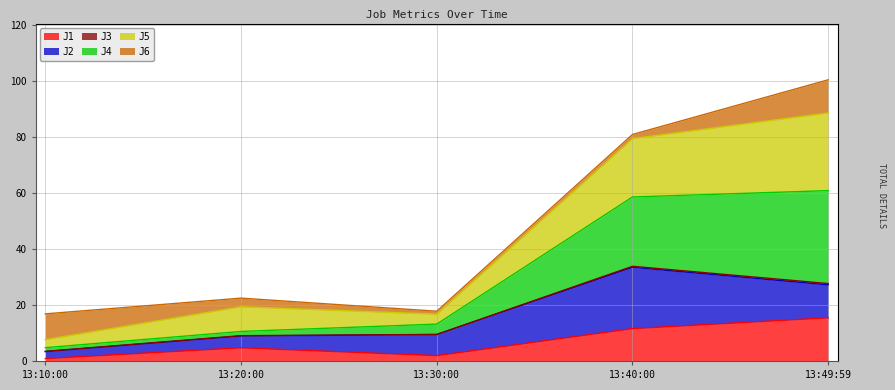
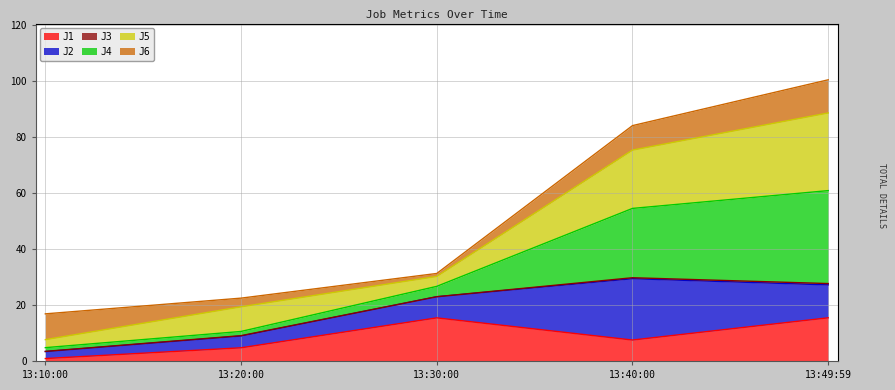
  {
    "J1": {
      "13:10:00": 1,
      "13:20:00": 5,
-     "13:30:00": 2,
-     "13:40:00": 12,
+     "13:30:00": 15,
+     "13:40:00": 7,
      "13:49:59": 15
    },
    "J4": {
      "13:10:00": 1,
      "13:20:00": 2,
      "13:30:00": 4,
      "13:40:00": 25,
      "13:49:59": 33
    },
    "J5": {
      "13:10:00": 3,
      "13:20:00": 9,
      "13:30:00": 4,
      "13:40:00": 21,
      "13:49:59": 28
    },
    "J6": {
      "13:10:00": 9,
      "13:20:00": 3,
      "13:30:00": 1,
-     "13:40:00": 1,
+     "13:40:00": 9,
      "13:49:59": 12
    }
  }
